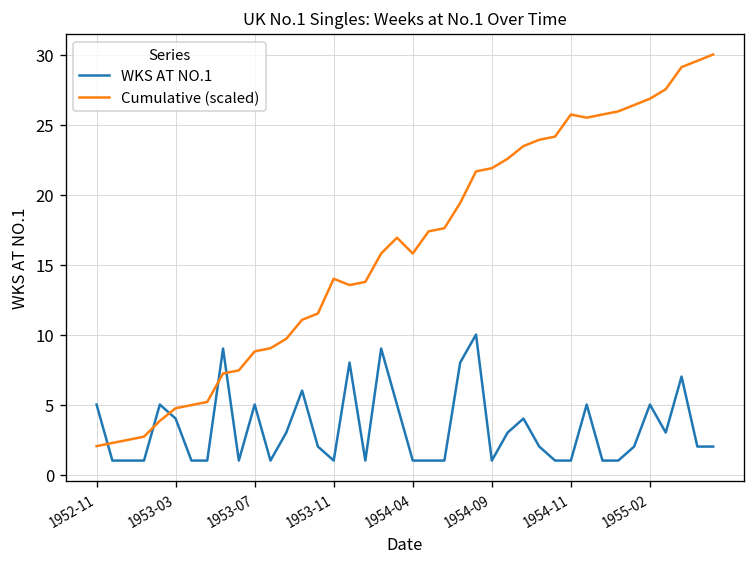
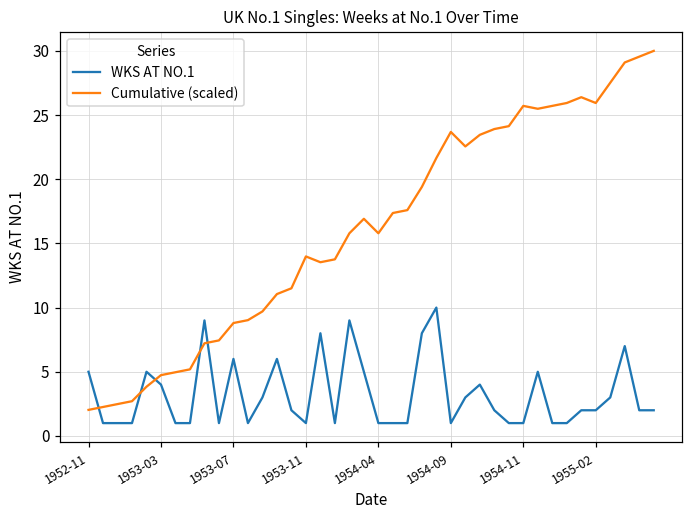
  {
    "WKS AT NO.1": {
      "1952-11": 5,
      "1953-03": 4,
-     "1953-07": 5,
+     "1953-07": 6,
      "1953-11": 1,
      "1954-04": 1,
      "1954-09": 1,
      "1954-11": 1,
-     "1955-02": 5
+     "1955-02": 2
    },
    "Cumulative (scaled)": {
      "1952-11": 2.0,
      "1953-03": 4.7,
      "1953-07": 8.8,
      "1953-11": 14.0,
      "1954-04": 15.8,
-     "1954-09": 21.9,
+     "1954-09": 23.7,
      "1954-11": 25.7,
-     "1955-02": 26.8
+     "1955-02": 25.9
    }
  }
